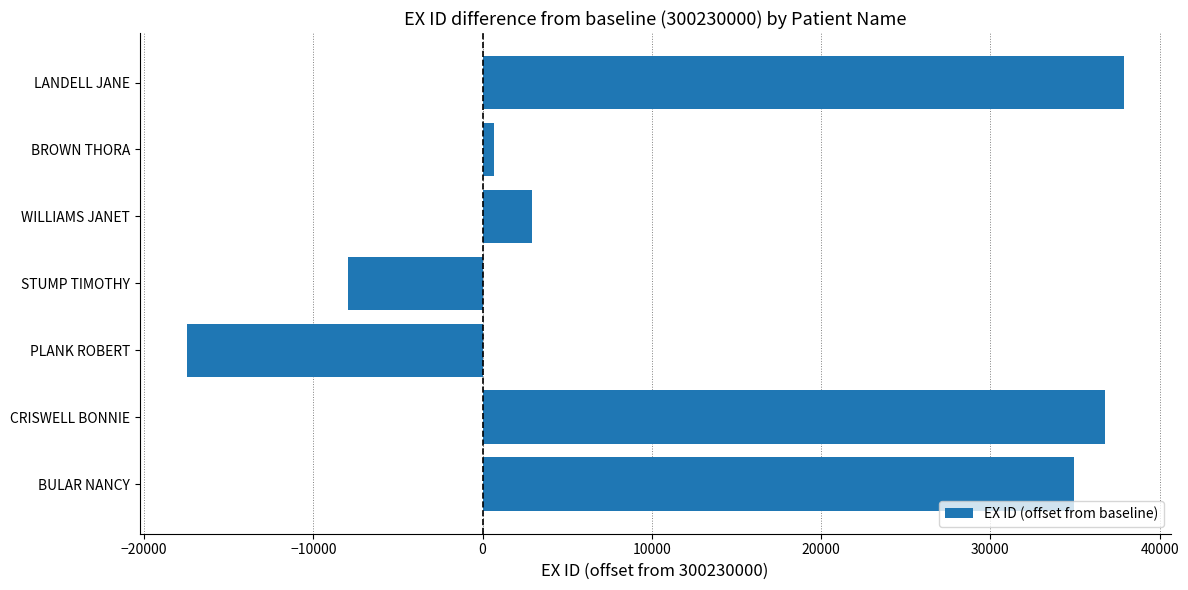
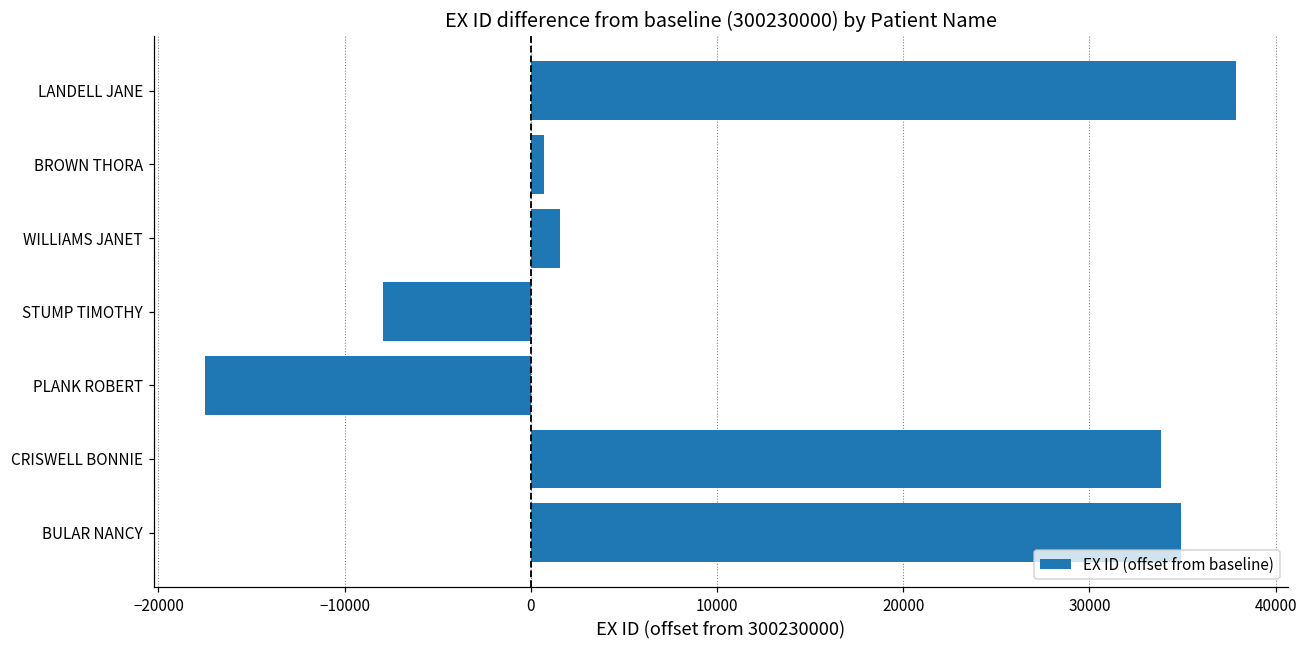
  {
    "LANDELL JANE": 37900,
    "BROWN THORA": 700,
-   "WILLIAMS JANET": 2900,
+   "WILLIAMS JANET": 1600,
    "STUMP TIMOTHY": -7900,
    "PLANK ROBERT": -17500,
-   "CRISWELL BONNIE": 36800,
+   "CRISWELL BONNIE": 33900,
    "BULAR NANCY": 34900
  }
